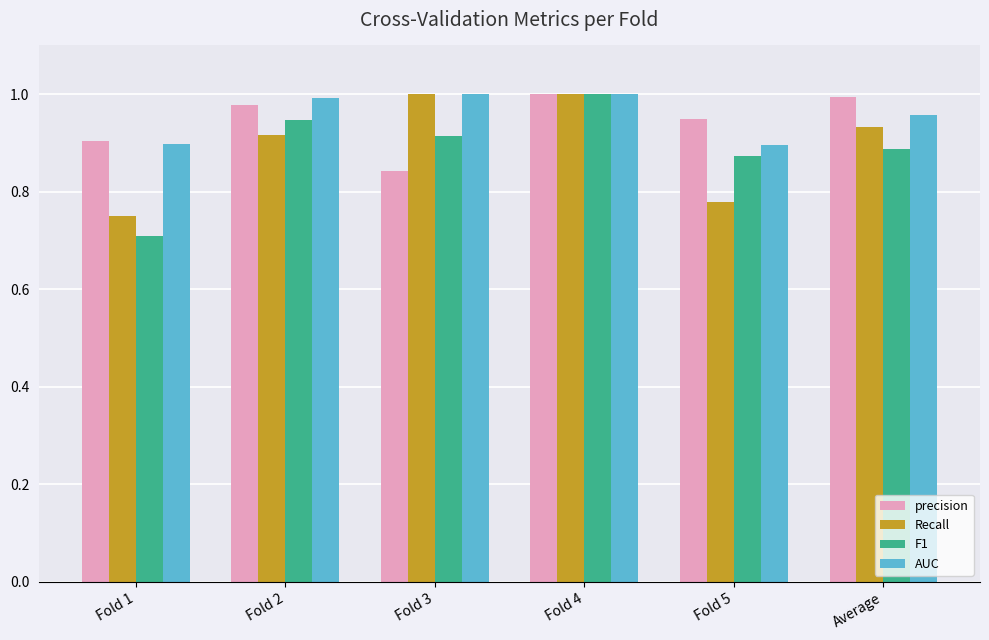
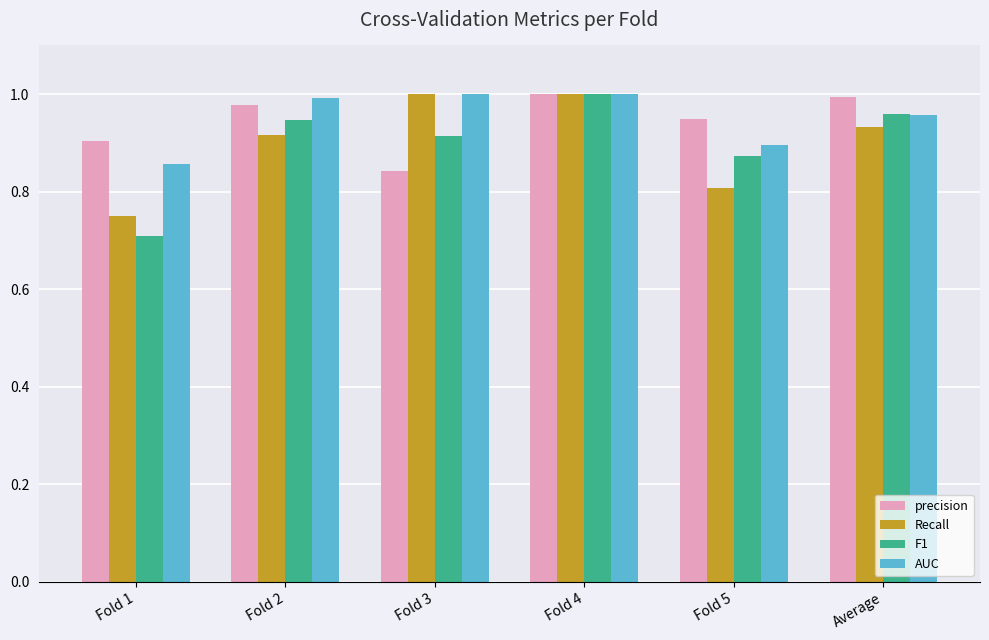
  {
    "precision": {
      "Fold 1": 0.90,
      "Fold 2": 0.98,
      "Fold 3": 0.84,
      "Fold 4": 1.00,
      "Fold 5": 0.95,
      "Average": 0.99
    },
    "Recall": {
      "Fold 1": 0.75,
      "Fold 2": 0.92,
      "Fold 3": 1.00,
      "Fold 4": 1.00,
-     "Fold 5": 0.78,
+     "Fold 5": 0.81,
      "Average": 0.93
    },
    "F1": {
      "Fold 1": 0.71,
      "Fold 2": 0.95,
      "Fold 3": 0.91,
      "Fold 4": 1.00,
      "Fold 5": 0.87,
-     "Average": 0.89
+     "Average": 0.96
    },
    "AUC": {
-     "Fold 1": 0.90,
+     "Fold 1": 0.86,
      "Fold 2": 0.99,
      "Fold 3": 1.00,
      "Fold 4": 1.00,
      "Fold 5": 0.90,
      "Average": 0.96
    }
  }
